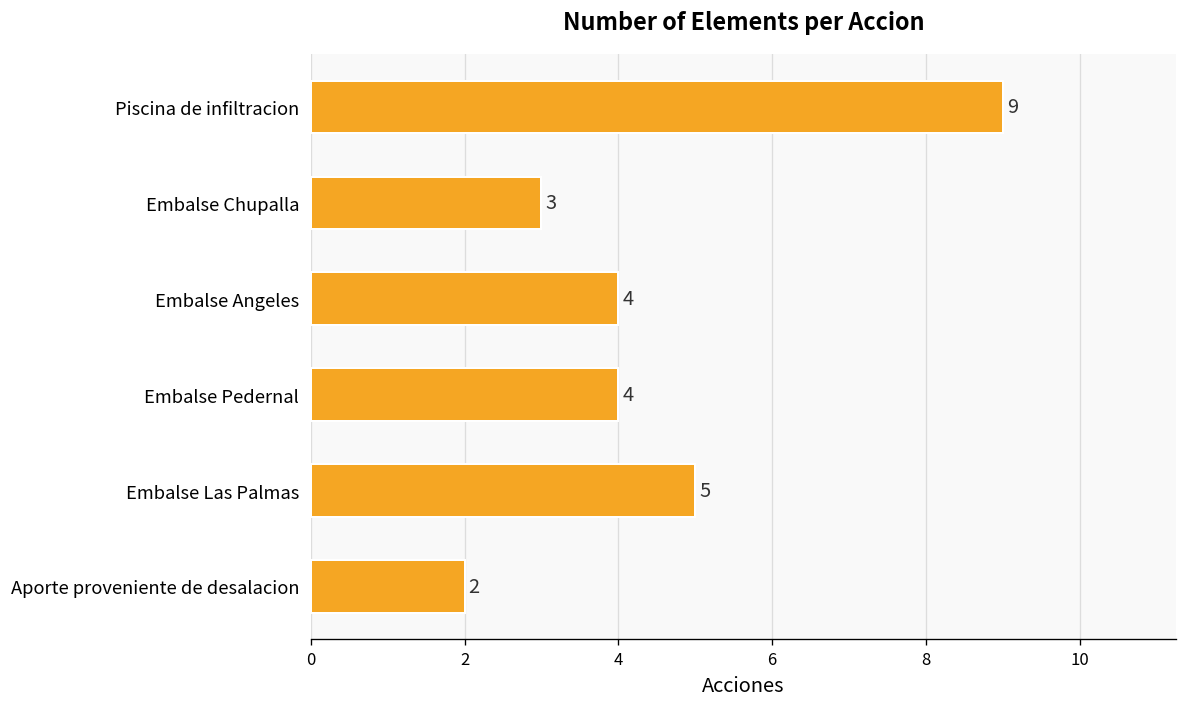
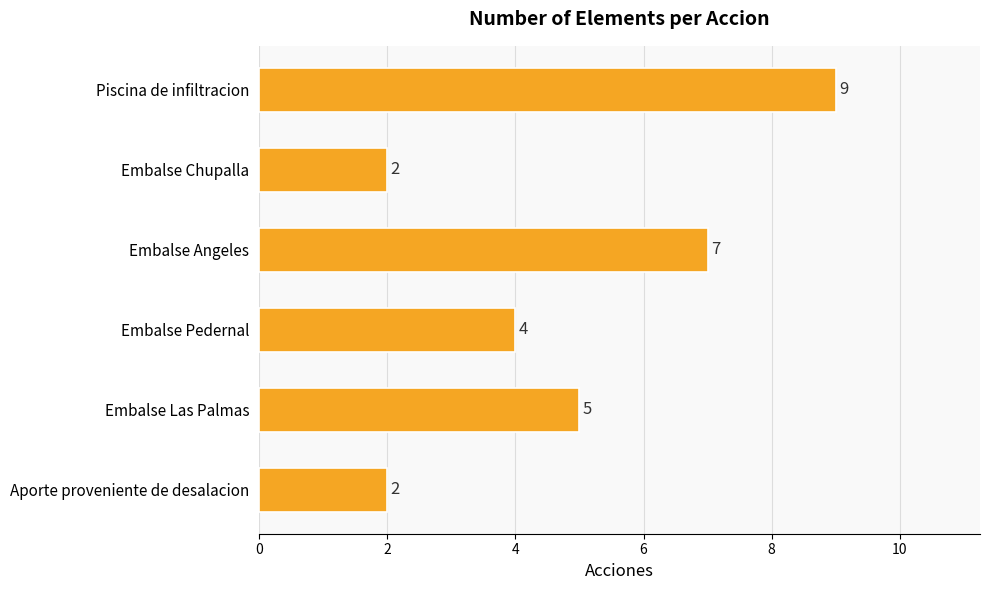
  {
    "Piscina de infiltracion": 9,
-   "Embalse Chupalla": 3,
-   "Embalse Angeles": 4,
+   "Embalse Chupalla": 2,
+   "Embalse Angeles": 7,
    "Embalse Pedernal": 4,
    "Embalse Las Palmas": 5,
    "Aporte proveniente de desalacion": 2
  }
